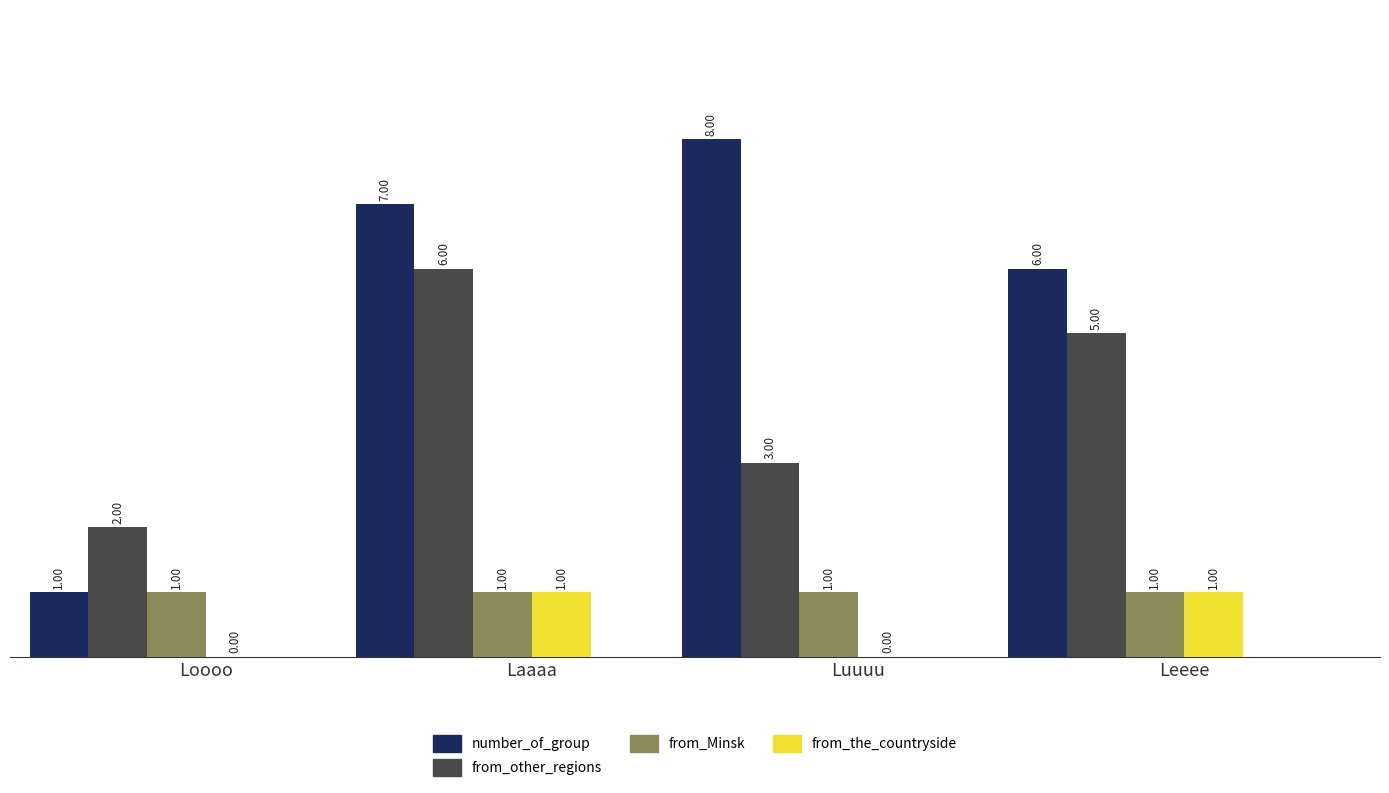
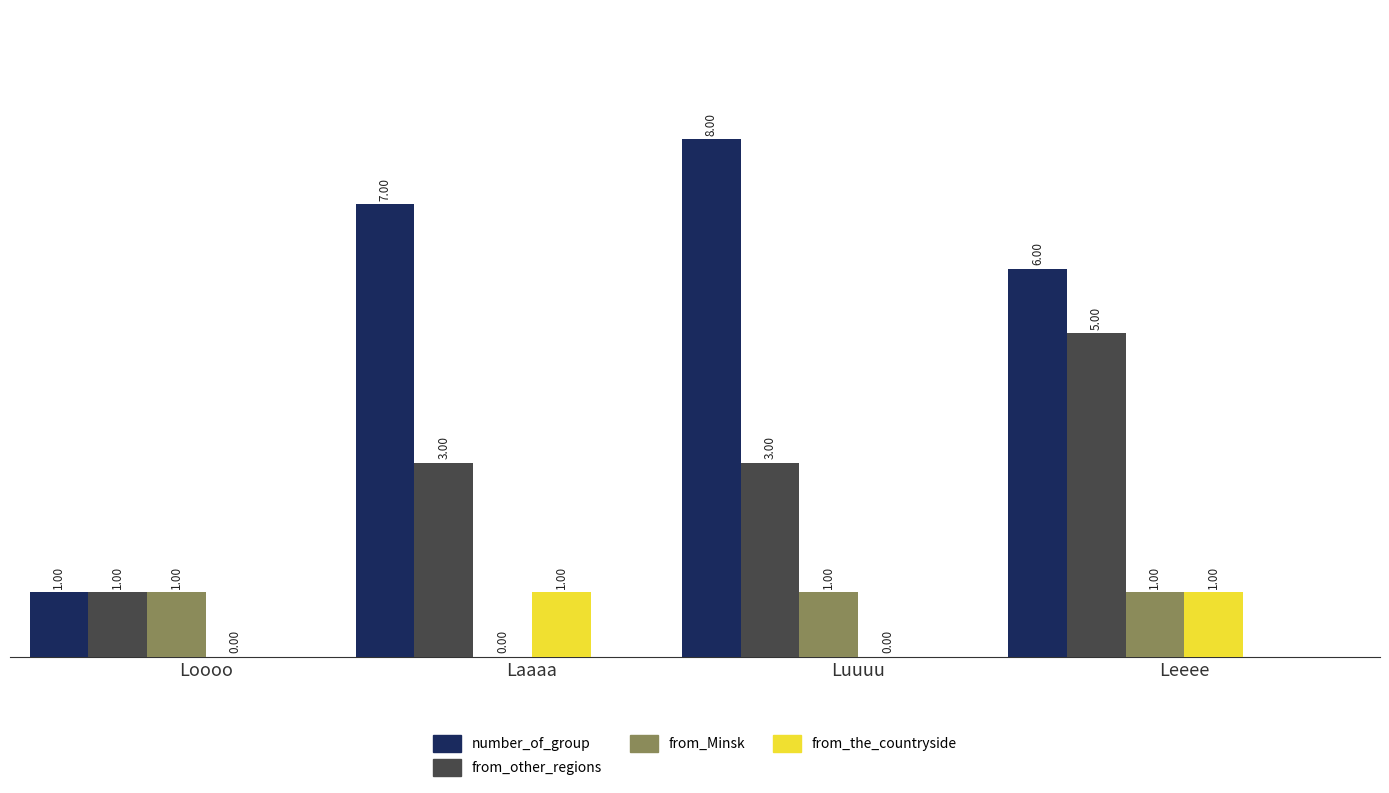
  {
    "number_of_group": {
      "Loooo": 1.00,
      "Laaaa": 7.00,
      "Luuuu": 8.00,
      "Leeee": 6.00
    },
    "from_other_regions": {
-     "Loooo": 2.00,
-     "Laaaa": 6.00,
+     "Loooo": 1.00,
+     "Laaaa": 3.00,
      "Luuuu": 3.00,
      "Leeee": 5.00
    },
    "from_Minsk": {
      "Loooo": 1.00,
-     "Laaaa": 1.00,
+     "Laaaa": 0.00,
      "Luuuu": 1.00,
      "Leeee": 1.00
    },
    "from_the_countryside": {
      "Loooo": 0.00,
      "Laaaa": 1.00,
      "Luuuu": 0.00,
      "Leeee": 1.00
    }
  }
